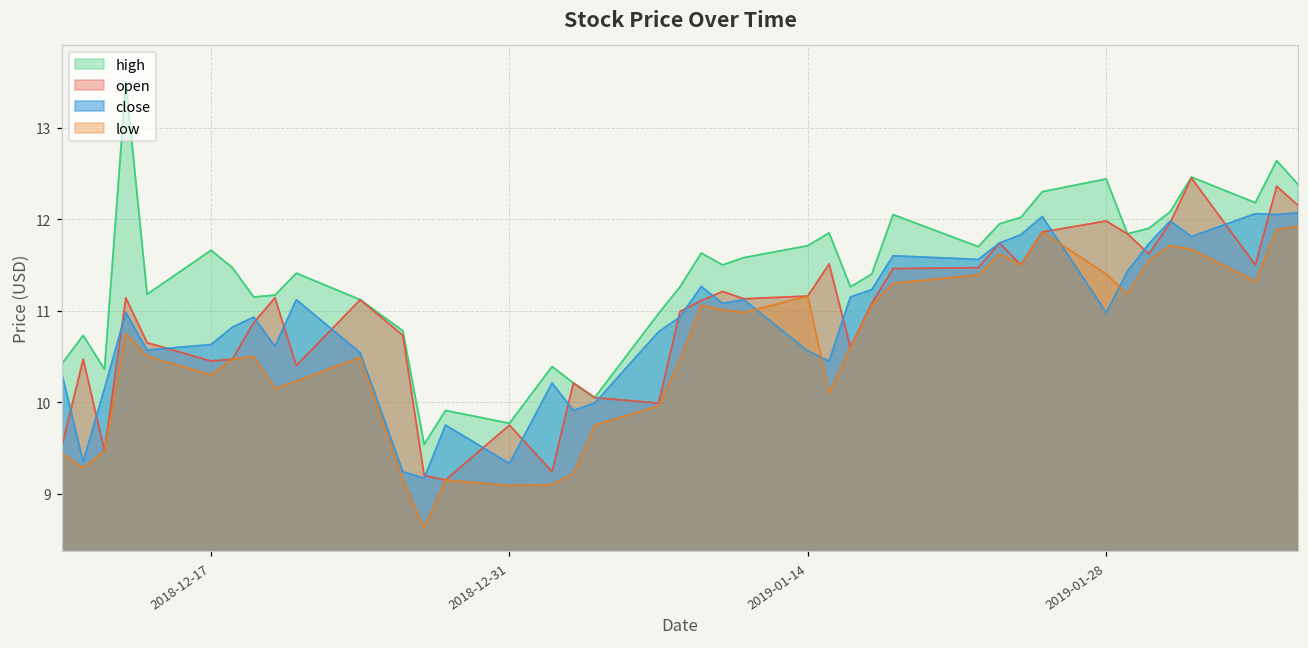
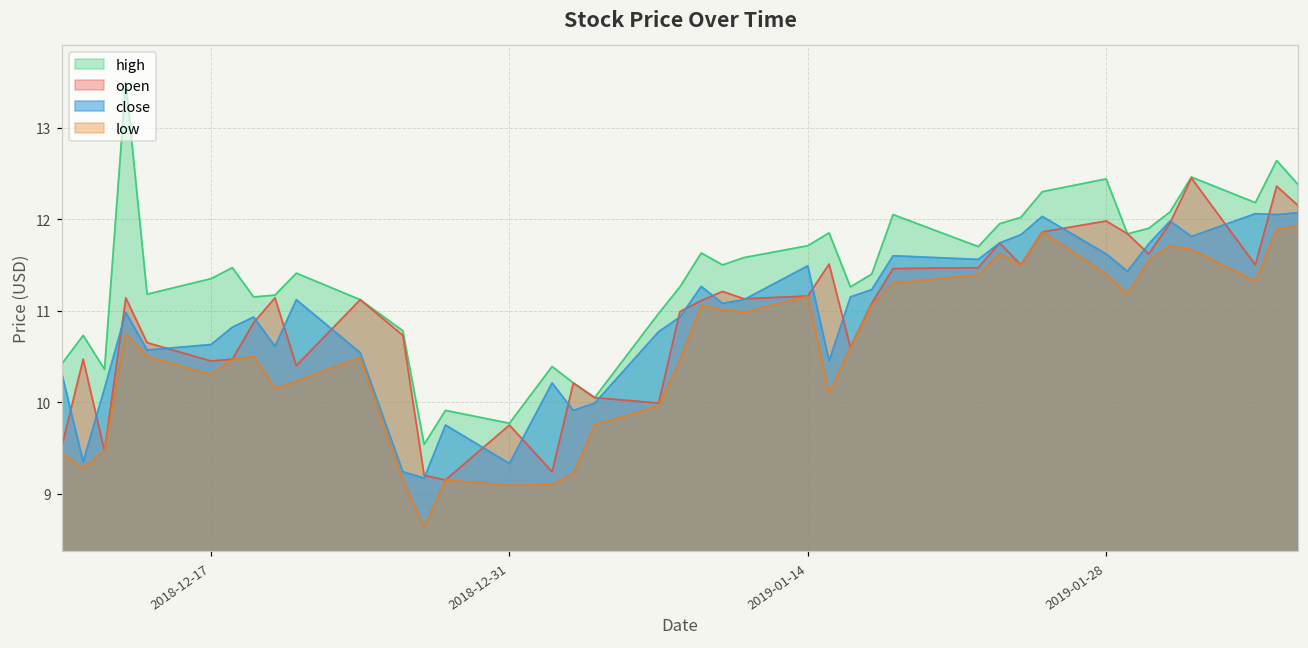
  {
    "high": {
-     "2018-12-17": 11.7,
+     "2018-12-17": 11.4,
      "2019-01-14": 11.7,
      "2019-01-28": 12.4
    },
    "close": {
      "2018-12-17": 10.6,
      "2018-12-31": 9.3,
-     "2019-01-14": 10.6,
-     "2019-01-28": 11.0
+     "2019-01-14": 11.5,
+     "2019-01-28": 11.6
    }
  }
